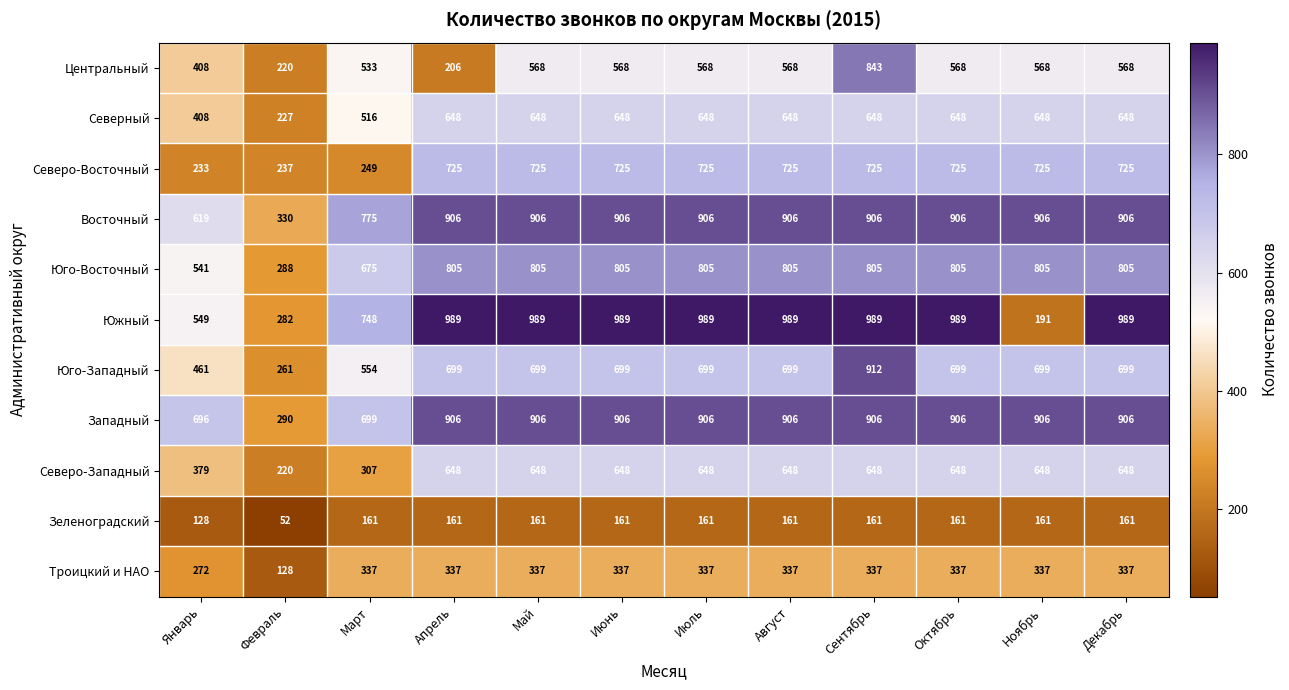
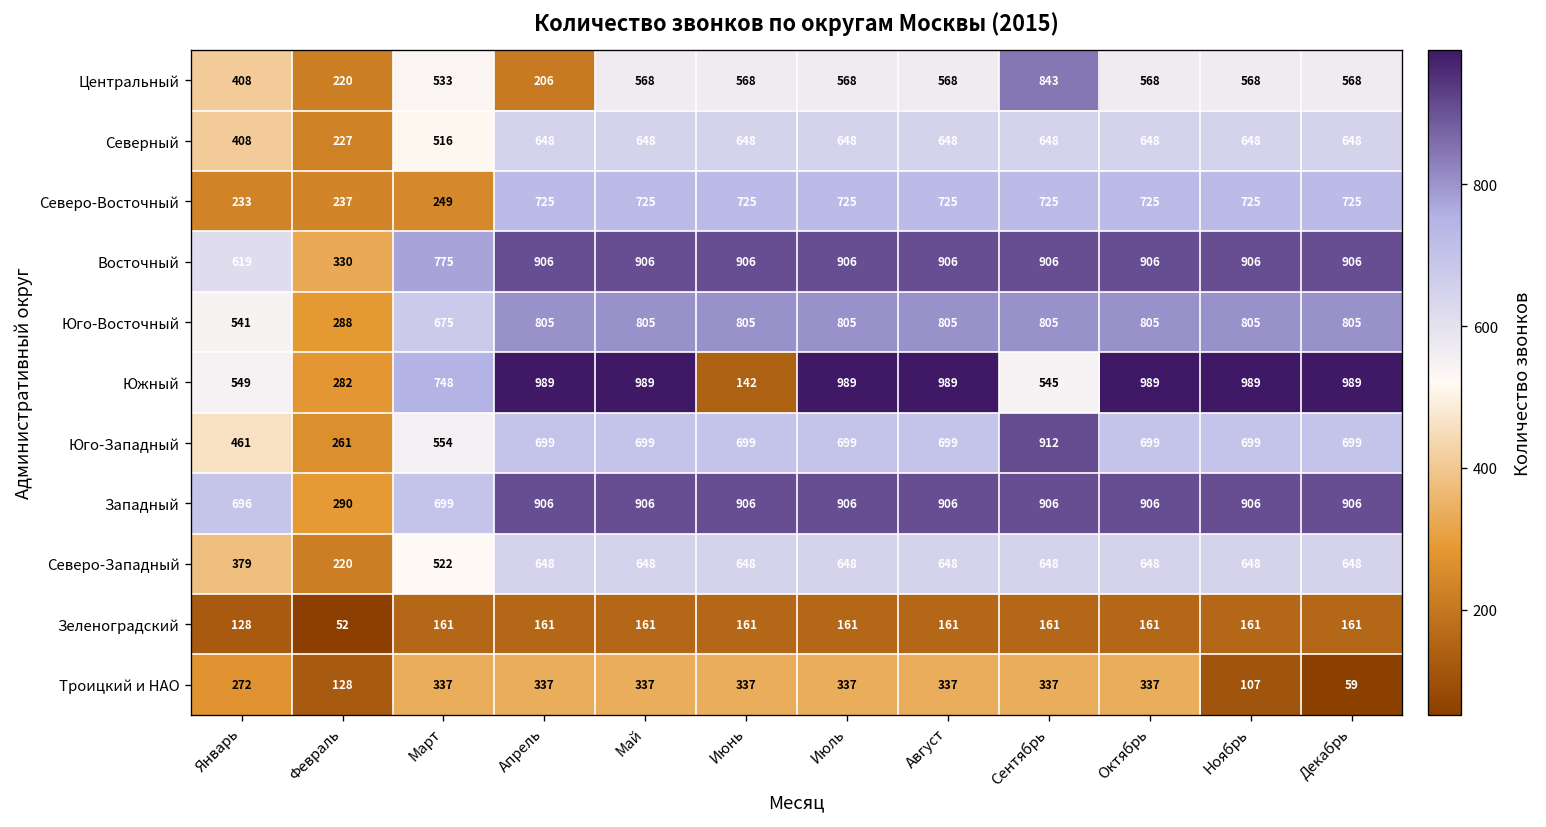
  {
    "Центральный": {
      "Январь": 408,
      "Февраль": 220,
      "Март": 533,
      "Апрель": 206,
      "Май": 568,
      "Июнь": 568,
      "Июль": 568,
      "Август": 568,
      "Сентябрь": 843,
      "Октябрь": 568,
      "Ноябрь": 568,
      "Декабрь": 568
    },
    "Северный": {
      "Январь": 408,
      "Февраль": 227,
      "Март": 516
    },
    "Северо-Восточный": {
      "Январь": 233,
      "Февраль": 237,
      "Март": 249,
      "Апрель": 725,
      "Май": 725,
      "Июнь": 725,
      "Июль": 725,
      "Август": 725,
      "Сентябрь": 725,
      "Октябрь": 725,
      "Ноябрь": 725,
      "Декабрь": 725
    },
    "Восточный": {
      "Февраль": 330,
      "Март": 775,
      "Апрель": 906,
      "Май": 906,
      "Июнь": 906,
      "Июль": 906,
      "Август": 906,
      "Сентябрь": 906,
      "Октябрь": 906,
      "Ноябрь": 906,
      "Декабрь": 906
    },
    "Юго-Восточный": {
      "Январь": 541,
      "Февраль": 288,
      "Март": 675,
      "Апрель": 805,
      "Май": 805,
      "Июнь": 805,
      "Июль": 805,
      "Август": 805,
      "Сентябрь": 805,
      "Октябрь": 805,
      "Ноябрь": 805,
      "Декабрь": 805
    },
    "Южный": {
      "Январь": 549,
      "Февраль": 282,
      "Март": 748,
      "Апрель": 989,
      "Май": 989,
-     "Июнь": 989,
+     "Июнь": 142,
      "Июль": 989,
      "Август": 989,
-     "Сентябрь": 989,
+     "Сентябрь": 545,
      "Октябрь": 989,
-     "Ноябрь": 191,
+     "Ноябрь": 989,
      "Декабрь": 989
    },
    "Юго-Западный": {
      "Январь": 461,
      "Февраль": 261,
      "Март": 554,
      "Апрель": 699,
      "Май": 699,
      "Июнь": 699,
      "Июль": 699,
      "Август": 699,
      "Сентябрь": 912,
      "Октябрь": 699,
      "Ноябрь": 699,
      "Декабрь": 699
    },
    "Западный": {
      "Январь": 696,
      "Февраль": 290,
      "Март": 699,
      "Апрель": 906,
      "Май": 906,
      "Июнь": 906,
      "Июль": 906,
      "Август": 906,
      "Сентябрь": 906,
      "Октябрь": 906,
      "Ноябрь": 906,
      "Декабрь": 906
    },
    "Северо-Западный": {
      "Январь": 379,
      "Февраль": 220,
-     "Март": 307
+     "Март": 522
    },
    "Зеленоградский": {
      "Январь": 128,
      "Февраль": 52,
      "Март": 161,
      "Апрель": 161,
      "Май": 161,
      "Июнь": 161,
      "Июль": 161,
      "Август": 161,
      "Сентябрь": 161,
      "Октябрь": 161,
      "Ноябрь": 161,
      "Декабрь": 161
    },
    "Троицкий и НАО": {
      "Январь": 272,
      "Февраль": 128,
      "Март": 337,
      "Апрель": 337,
      "Май": 337,
      "Июнь": 337,
      "Июль": 337,
      "Август": 337,
      "Сентябрь": 337,
      "Октябрь": 337,
-     "Ноябрь": 337,
-     "Декабрь": 337
+     "Ноябрь": 107,
+     "Декабрь": 59
    }
  }
